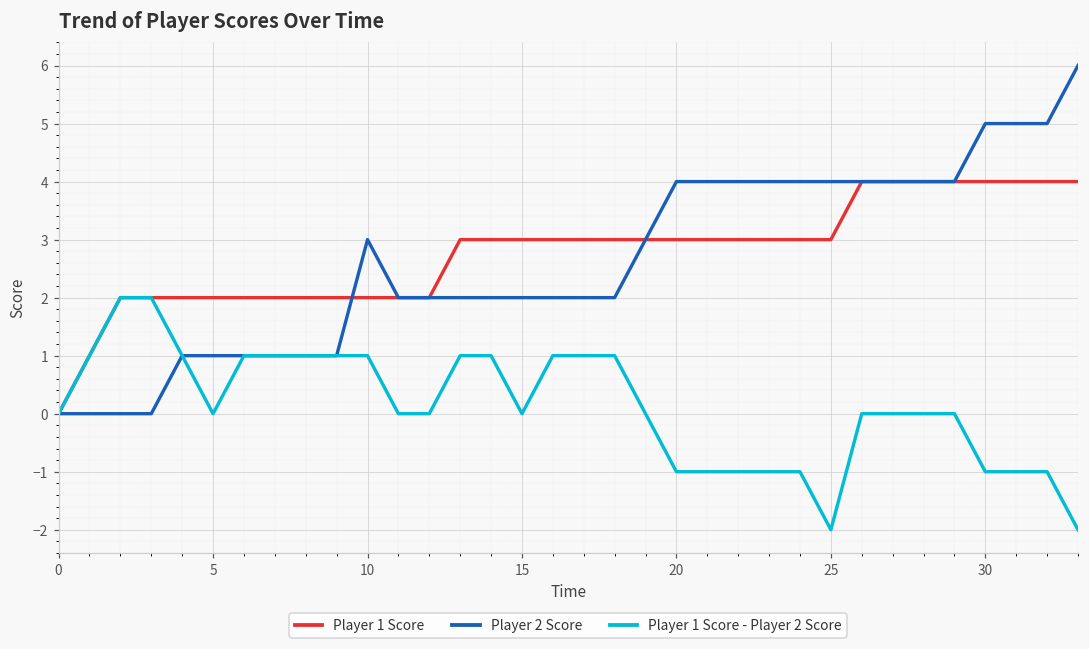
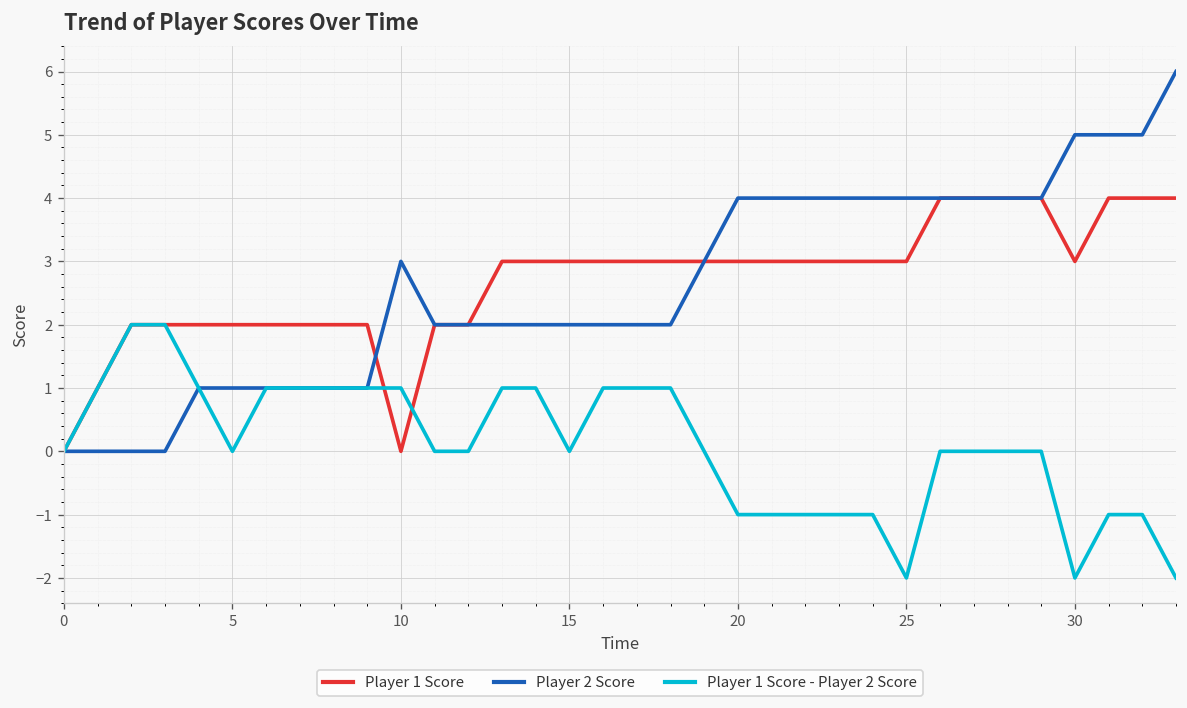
  {
    "Player 1 Score": {
      "5": 2,
-     "10": 2,
+     "10": 0,
      "15": 3,
      "20": 3,
      "25": 3,
-     "30": 4
+     "30": 3
    },
    "Player 2 Score": {
      "5": 1,
      "10": 3,
      "15": 2,
      "20": 4,
      "25": 4,
      "30": 5
    },
    "Player 1 Score - Player 2 Score": {
      "5": 0,
      "10": 1,
      "15": 0,
      "20": -1,
      "25": -2,
-     "30": -1
+     "30": -2
    }
  }
